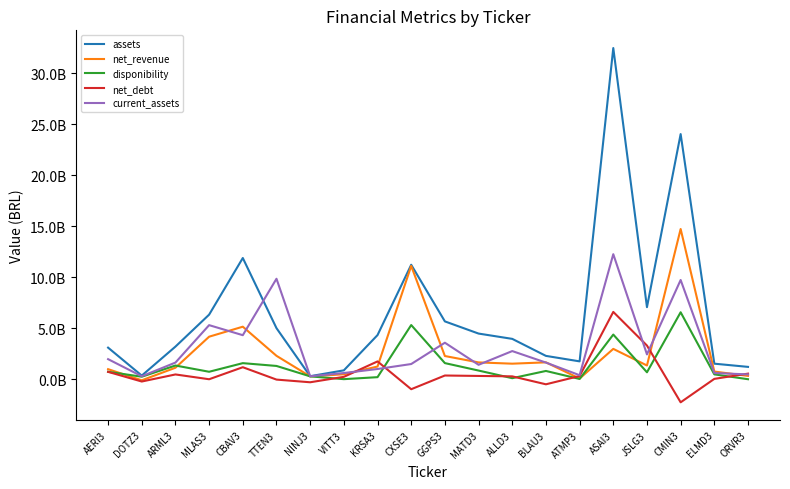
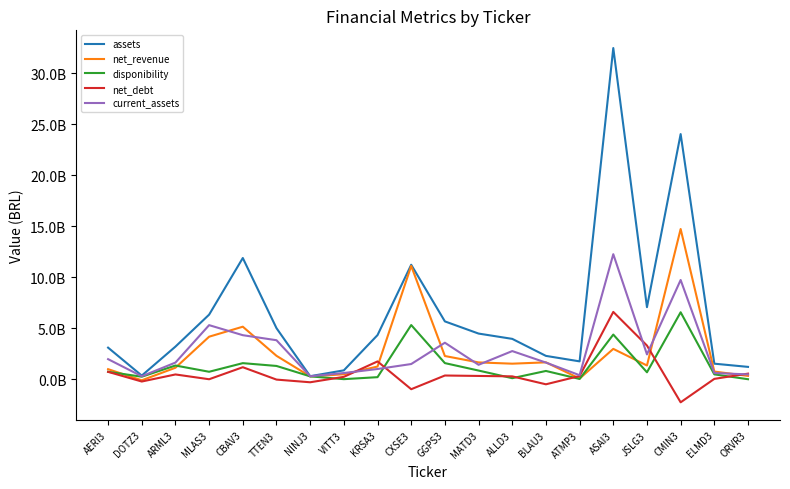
  {
    "assets": {
      "AERI3": 3100000000,
      "ARML3": 3200000000,
      "MLAS3": 6300000000,
      "CBAV3": 11900000000,
      "TTEN3": 5000000000,
      "VITT3": 900000000,
      "KRSA3": 4300000000,
      "GGPS3": 5700000000,
      "MATD3": 4500000000,
      "ALLD3": 4000000000,
      "BLAU3": 2300000000,
      "ATMP3": 1800000000,
      "ASAI3": 32500000000,
      "JSLG3": 7100000000,
      "CMIN3": 24000000000,
      "ELMD3": 1500000000,
      "ORVR3": 1200000000
    },
    "net_revenue": {
      "AERI3": 1000000000,
      "MLAS3": 4200000000,
      "CBAV3": 5200000000,
      "TTEN3": 2300000000,
      "GGPS3": 2300000000,
      "ALLD3": 1500000000,
      "ASAI3": 3000000000,
      "JSLG3": 1400000000,
      "CMIN3": 14700000000
    },
    "disponibility": {
      "MLAS3": 700000000,
      "CBAV3": 1600000000,
      "TTEN3": 1300000000,
      "KRSA3": 200000000,
      "CXSE3": 5300000000,
      "GGPS3": 1600000000,
      "MATD3": 900000000,
      "BLAU3": 800000000,
      "ASAI3": 4400000000,
      "JSLG3": 700000000,
      "CMIN3": 6600000000,
      "ORVR3": 0
    },
    "net_debt": {
      "ARML3": 500000000,
      "MLAS3": 0,
      "CBAV3": 1200000000,
      "TTEN3": 0,
      "NINJ3": -300000000,
      "KRSA3": 1800000000,
      "CXSE3": -1000000000,
      "GGPS3": 400000000,
      "MATD3": 300000000,
      "BLAU3": -500000000,
      "ASAI3": 6600000000,
      "JSLG3": 3300000000,
      "CMIN3": -2300000000,
      "ELMD3": 0
    },
    "current_assets": {
      "AERI3": 2000000000,
      "ARML3": 1600000000,
      "MLAS3": 5300000000,
      "CBAV3": 4300000000,
-     "TTEN3": 9900000000,
+     "TTEN3": 3800000000,
      "CXSE3": 1500000000,
      "GGPS3": 3600000000,
      "ALLD3": 2800000000,
      "ASAI3": 12300000000,
      "JSLG3": 2400000000,
      "CMIN3": 9700000000
    }
  }
